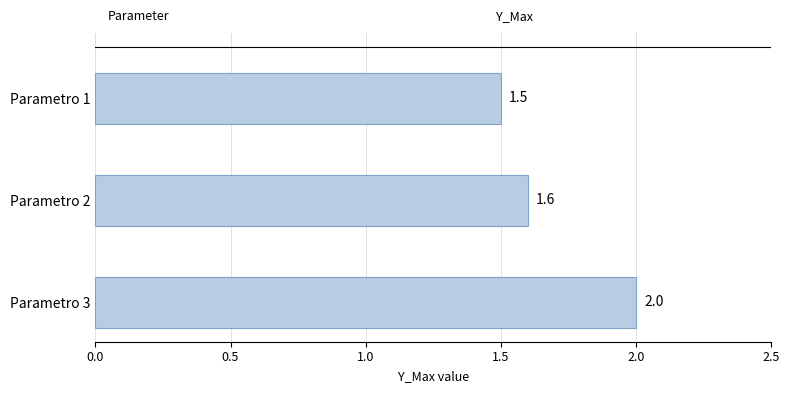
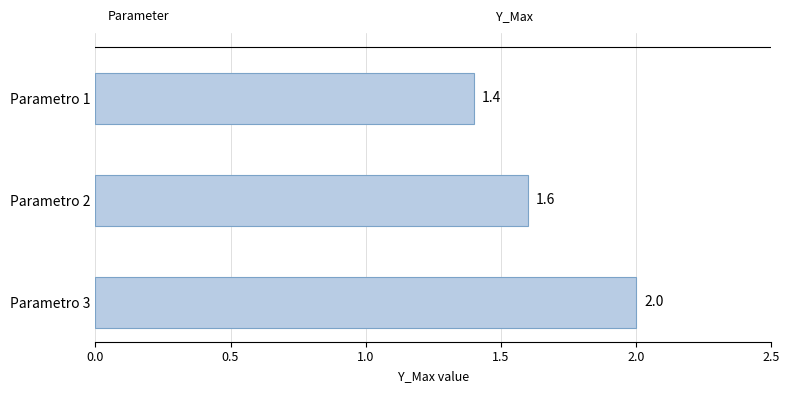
  {
-   "Parametro 1": 1.5,
+   "Parametro 1": 1.4,
    "Parametro 2": 1.6,
    "Parametro 3": 2.0
  }
